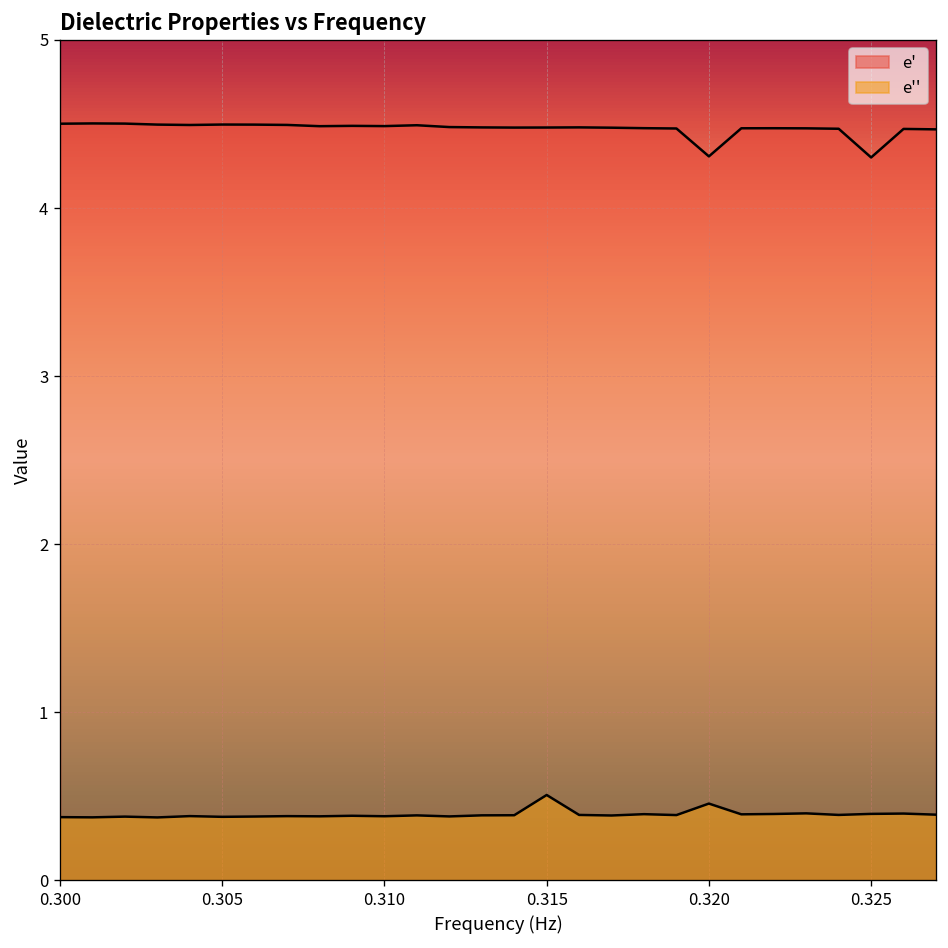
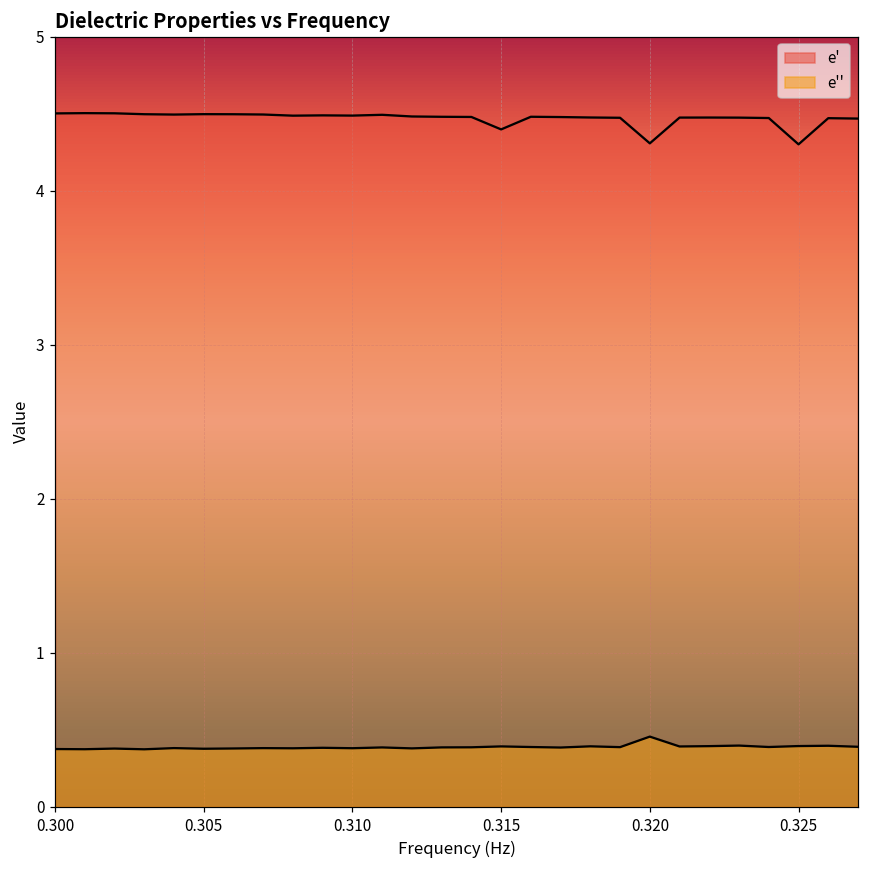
  {
    "e'": {
      "0.300": 4.50,
      "0.305": 4.50,
      "0.310": 4.49,
-     "0.315": 4.48,
+     "0.315": 4.40,
      "0.320": 4.31,
      "0.325": 4.30
    },
    "e''": {
      "0.300": 0.38,
      "0.305": 0.38,
      "0.310": 0.38,
-     "0.315": 0.51,
+     "0.315": 0.39,
      "0.320": 0.46,
      "0.325": 0.39
    }
  }
